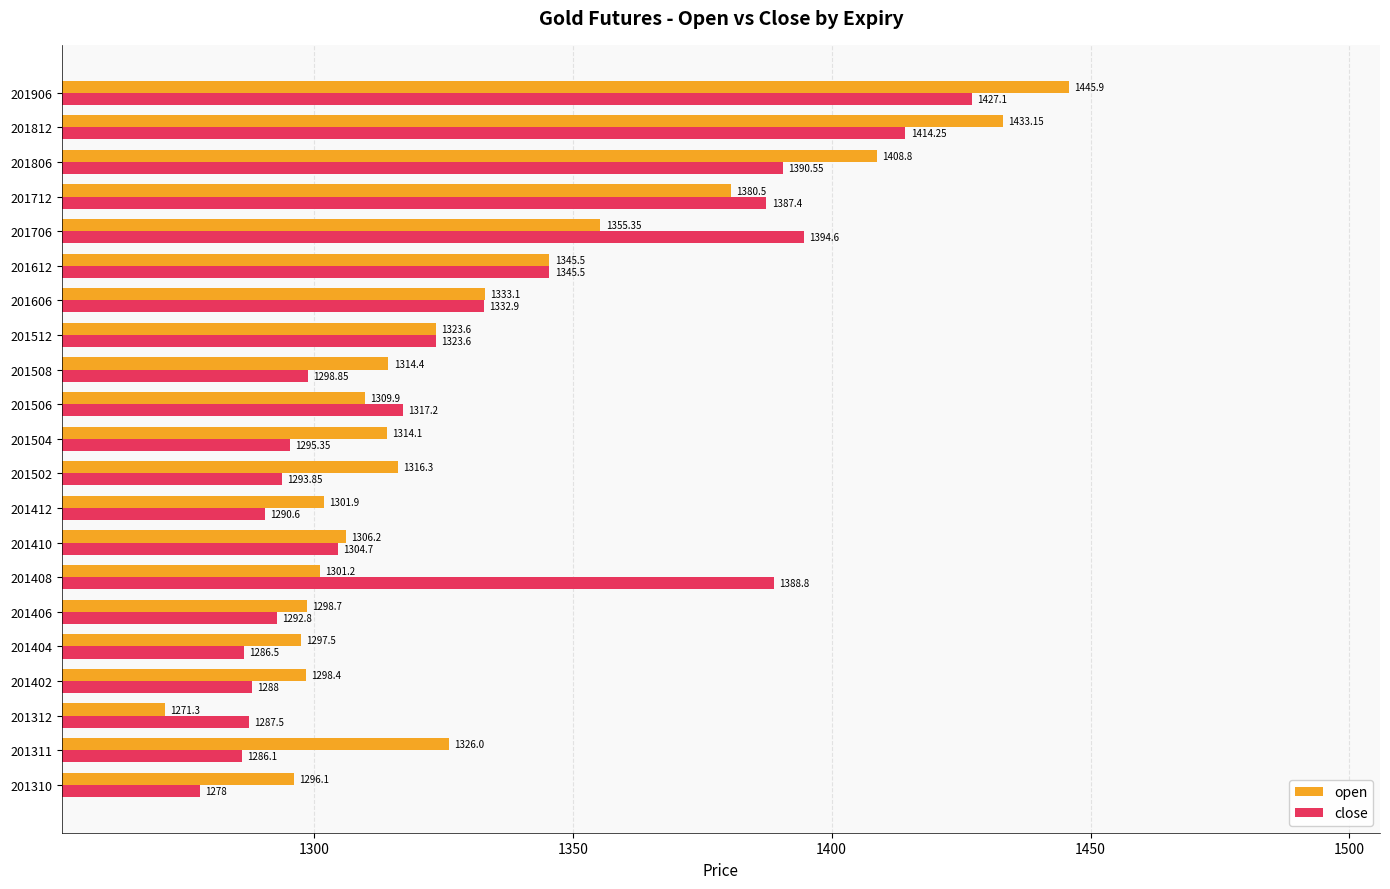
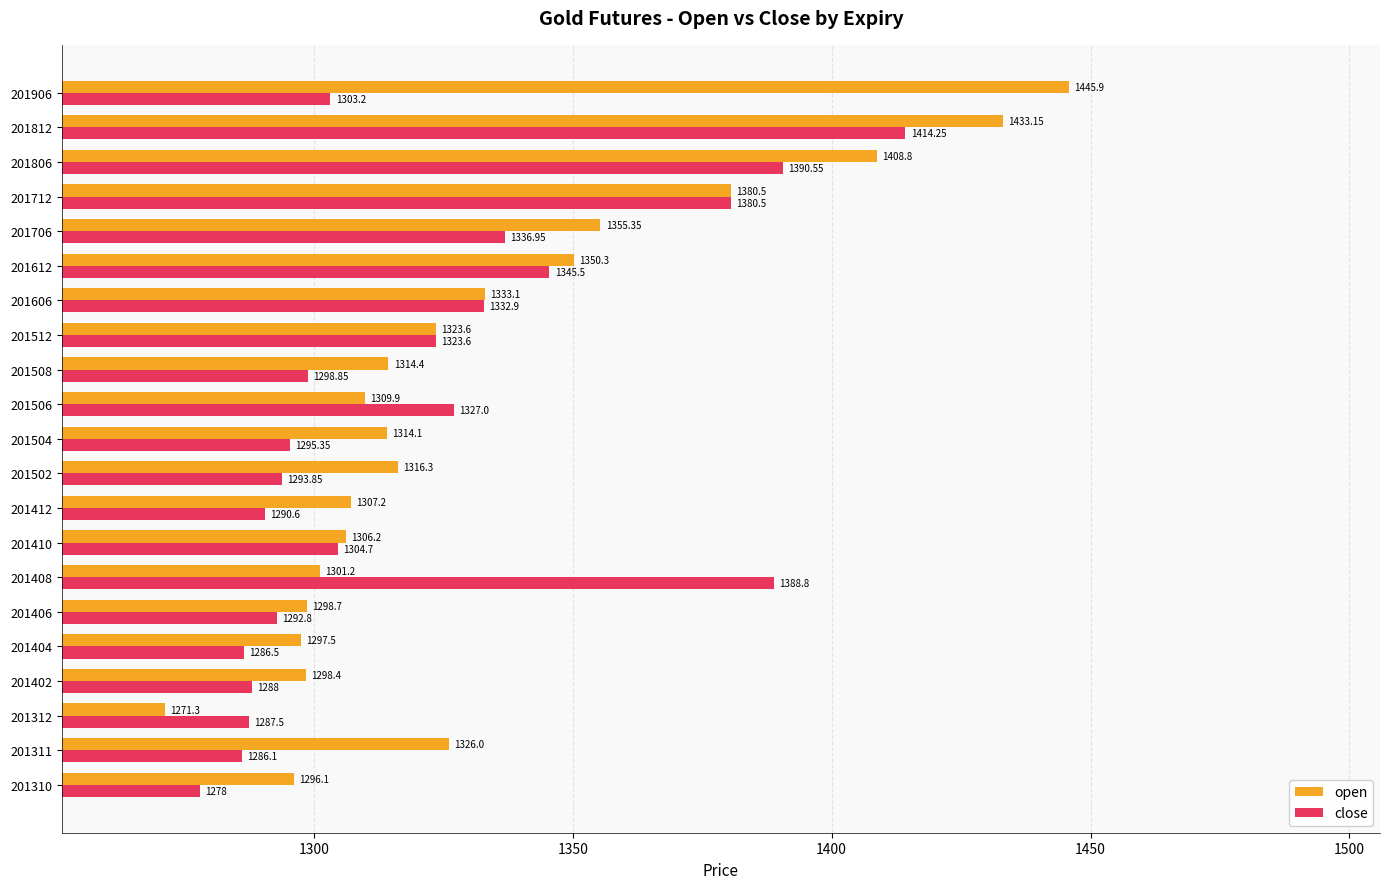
  {
    "open": {
      "201906": 1445.9,
      "201812": 1433.15,
      "201806": 1408.8,
      "201712": 1380.5,
      "201706": 1355.35,
-     "201612": 1345.5,
+     "201612": 1350.3,
      "201606": 1333.1,
      "201512": 1323.6,
      "201508": 1314.4,
      "201506": 1309.9,
      "201504": 1314.1,
      "201502": 1316.3,
-     "201412": 1301.9,
+     "201412": 1307.2,
      "201410": 1306.2,
      "201408": 1301.2,
      "201406": 1298.7,
      "201404": 1297.5,
      "201402": 1298.4,
      "201312": 1271.3,
      "201311": 1326.0,
      "201310": 1296.1
    },
    "close": {
-     "201906": 1427.1,
+     "201906": 1303.2,
      "201812": 1414.25,
      "201806": 1390.55,
-     "201712": 1387.4,
-     "201706": 1394.6,
+     "201712": 1380.5,
+     "201706": 1336.95,
      "201612": 1345.5,
      "201606": 1332.9,
      "201512": 1323.6,
      "201508": 1298.85,
-     "201506": 1317.2,
+     "201506": 1327.0,
      "201504": 1295.35,
      "201502": 1293.85,
      "201412": 1290.6,
      "201410": 1304.7,
      "201408": 1388.8,
      "201406": 1292.8,
      "201404": 1286.5,
      "201402": 1288,
      "201312": 1287.5,
      "201311": 1286.1,
      "201310": 1278
    }
  }
